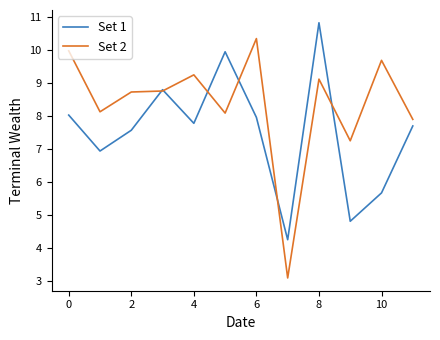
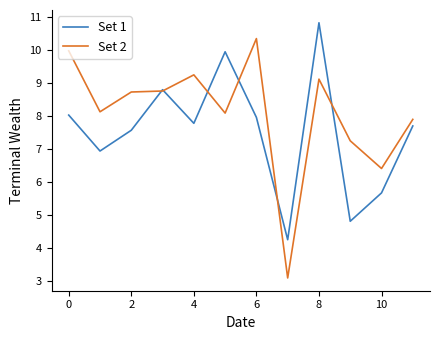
  {
    "Set 1": {
      "0": 8.0,
      "2": 7.6,
      "4": 7.8,
      "6": 8.0,
      "8": 10.8,
      "10": 5.7
    },
    "Set 2": {
      "2": 8.7,
      "4": 9.3,
      "6": 10.4,
      "8": 9.1,
-     "10": 9.7
+     "10": 6.4
    }
  }
